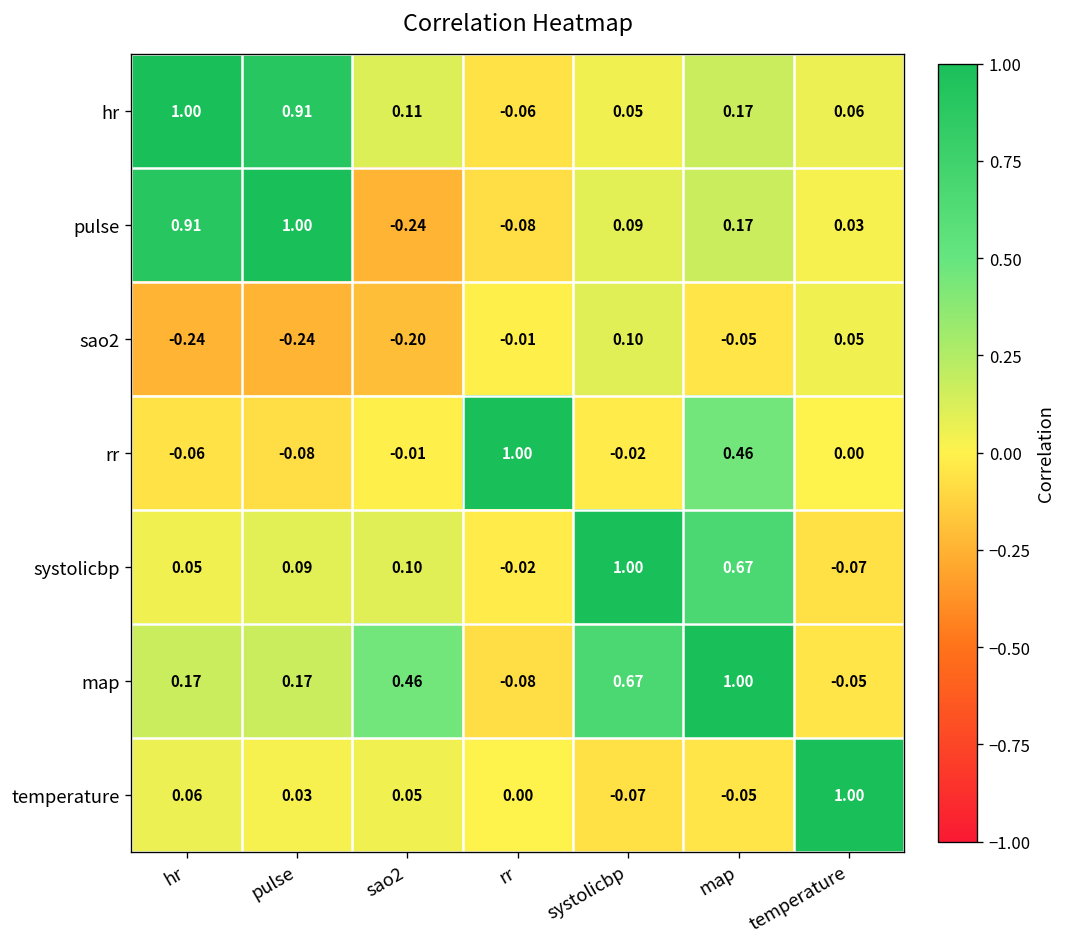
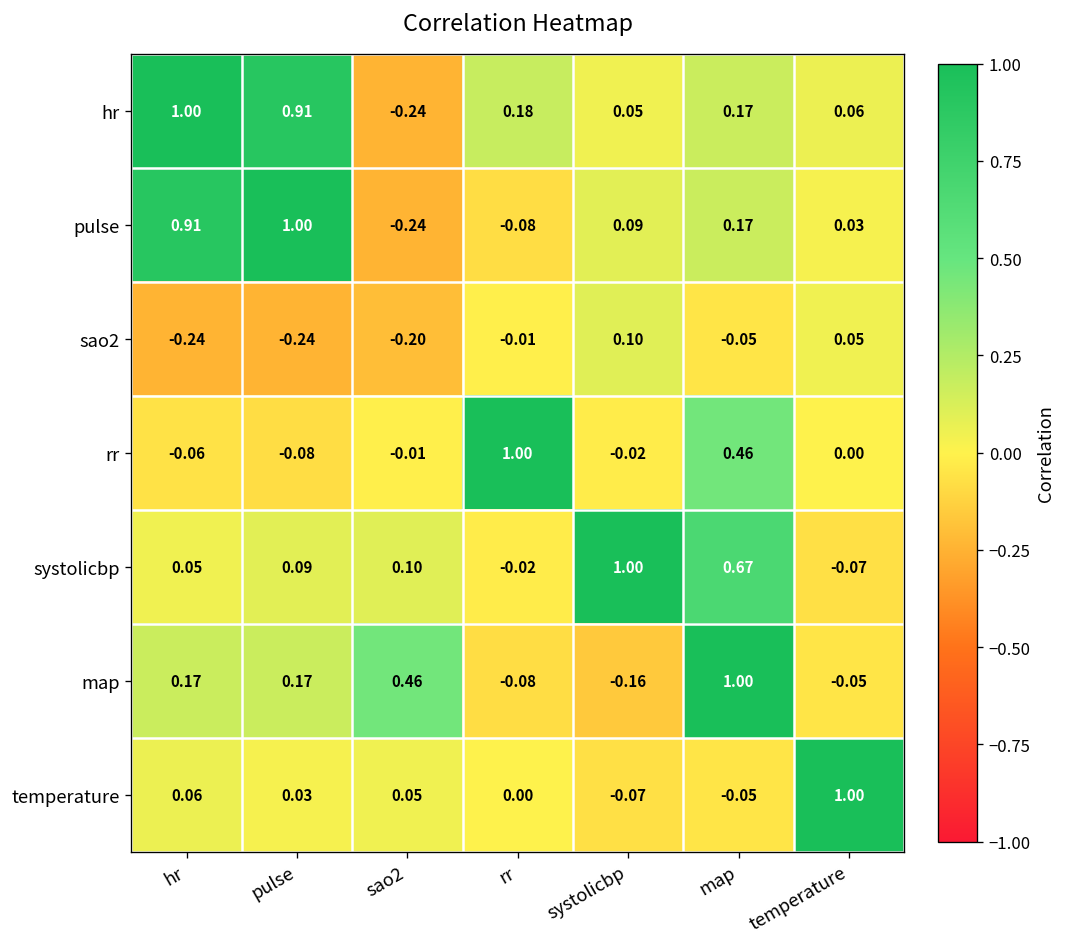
  {
    "hr": {
      "hr": 1.00,
      "pulse": 0.91,
-     "sao2": 0.11,
-     "rr": -0.06,
+     "sao2": -0.24,
+     "rr": 0.18,
      "systolicbp": 0.05,
      "map": 0.17,
      "temperature": 0.06
    },
    "pulse": {
      "hr": 0.91,
      "pulse": 1.00,
      "sao2": -0.24,
      "rr": -0.08,
      "systolicbp": 0.09,
      "map": 0.17,
      "temperature": 0.03
    },
    "sao2": {
      "hr": -0.24,
      "pulse": -0.24,
      "sao2": -0.20,
      "rr": -0.01,
      "systolicbp": 0.10,
      "map": -0.05,
      "temperature": 0.05
    },
    "rr": {
      "hr": -0.06,
      "pulse": -0.08,
      "sao2": -0.01,
      "rr": 1.00,
      "systolicbp": -0.02,
      "map": 0.46,
      "temperature": 0.00
    },
    "systolicbp": {
      "hr": 0.05,
      "pulse": 0.09,
      "sao2": 0.10,
      "rr": -0.02,
      "systolicbp": 1.00,
      "map": 0.67,
      "temperature": -0.07
    },
    "map": {
      "hr": 0.17,
      "pulse": 0.17,
      "sao2": 0.46,
      "rr": -0.08,
-     "systolicbp": 0.67,
+     "systolicbp": -0.16,
      "map": 1.00,
      "temperature": -0.05
    },
    "temperature": {
      "hr": 0.06,
      "pulse": 0.03,
      "sao2": 0.05,
      "rr": 0.00,
      "systolicbp": -0.07,
      "map": -0.05,
      "temperature": 1.00
    }
  }
